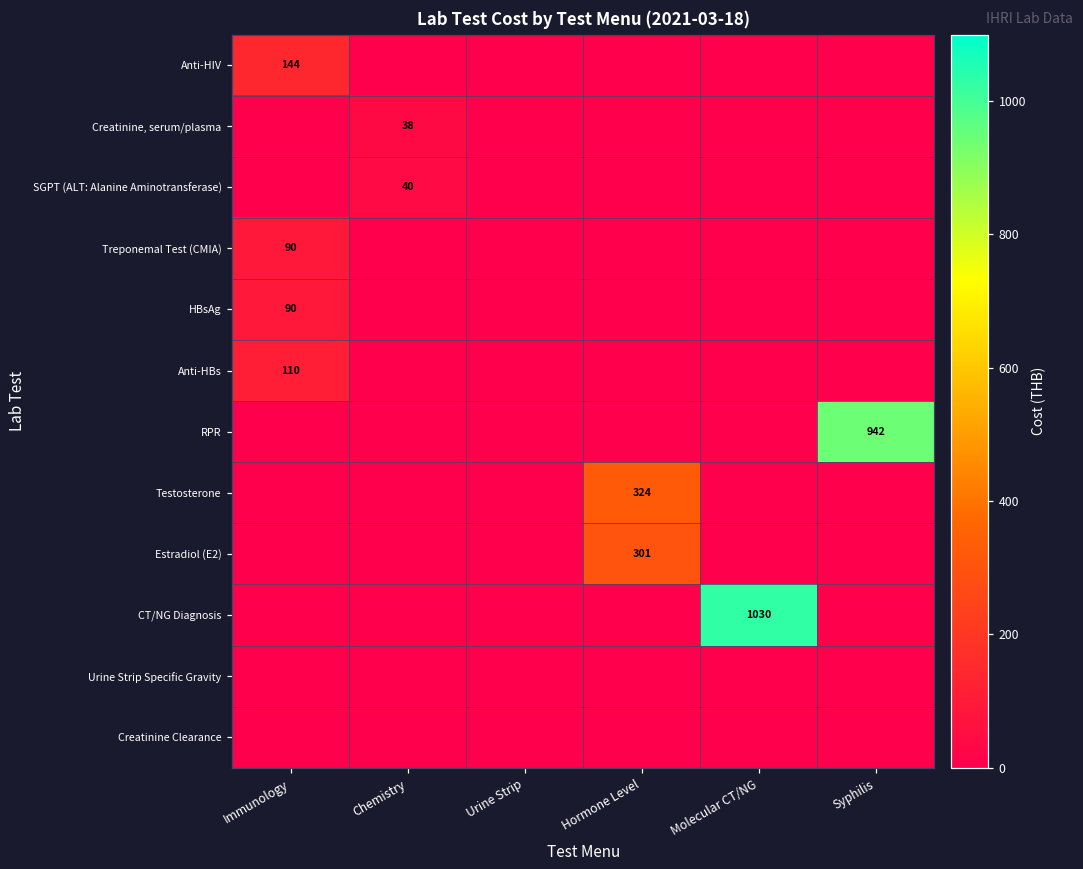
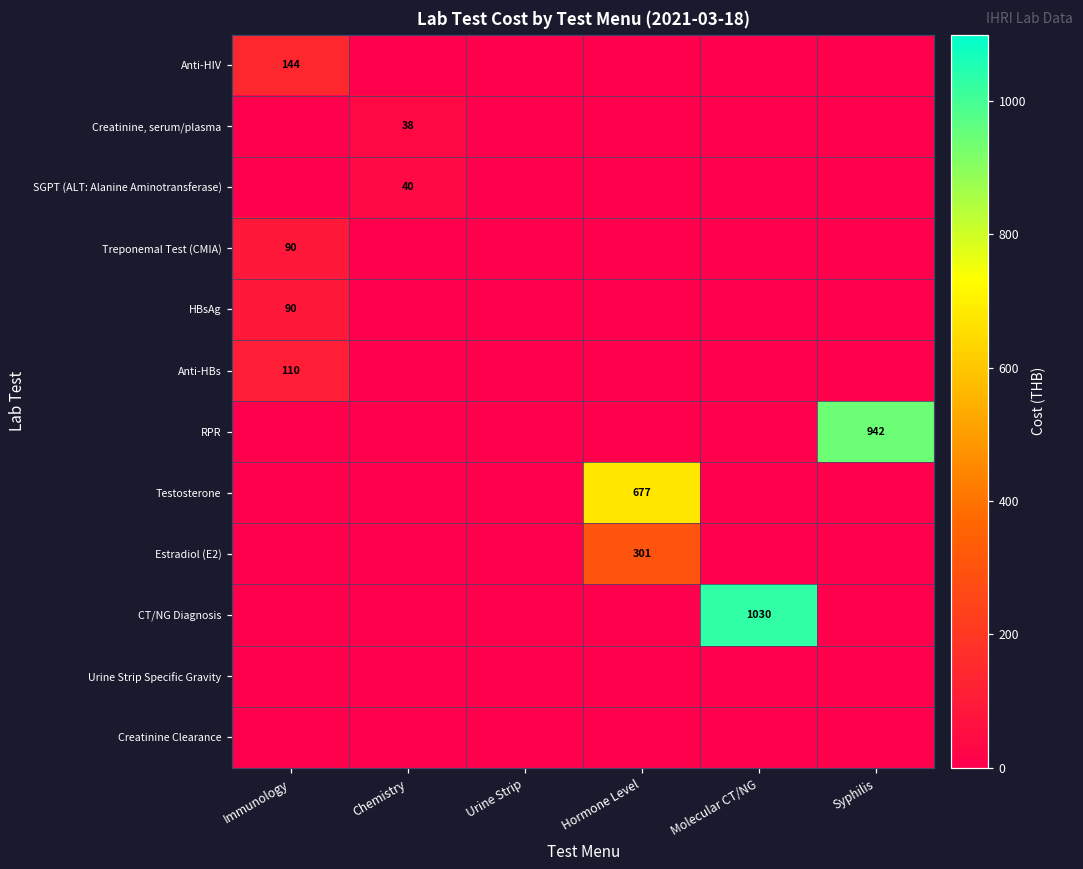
  {
    "Anti-HIV": {
      "Immunology": 144
    },
    "Creatinine, serum/plasma": {
      "Chemistry": 38
    },
    "SGPT (ALT: Alanine Aminotransferase)": {
      "Chemistry": 40
    },
    "Treponemal Test (CMIA)": {
      "Immunology": 90
    },
    "HBsAg": {
      "Immunology": 90
    },
    "Anti-HBs": {
      "Immunology": 110
    },
    "RPR": {
      "Syphilis": 942
    },
    "Testosterone": {
-     "Hormone Level": 324
+     "Hormone Level": 677
    },
    "Estradiol (E2)": {
      "Hormone Level": 301
    },
    "CT/NG Diagnosis": {
      "Molecular CT/NG": 1030
    }
  }
